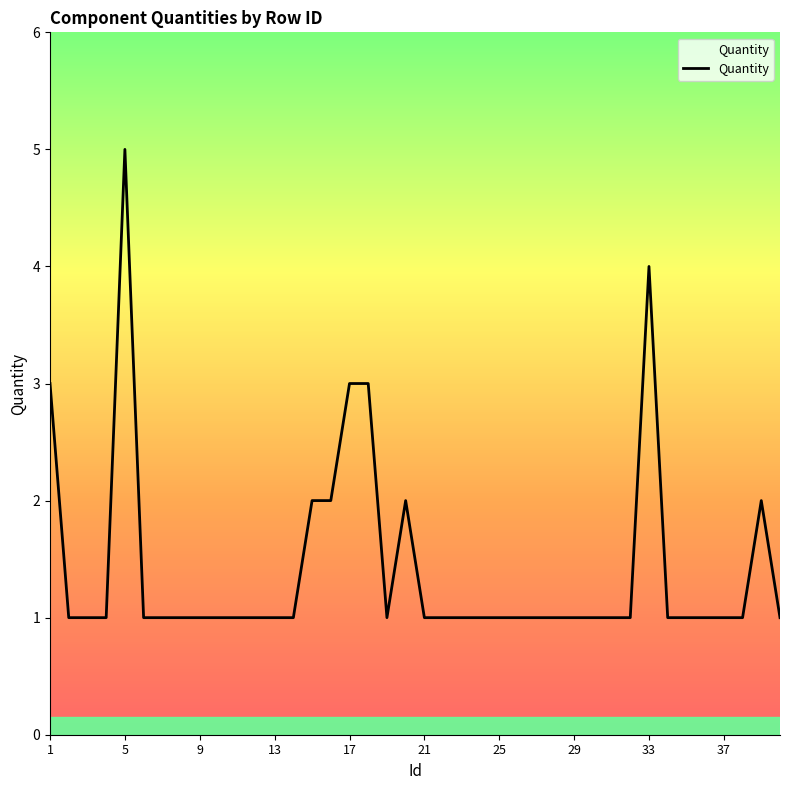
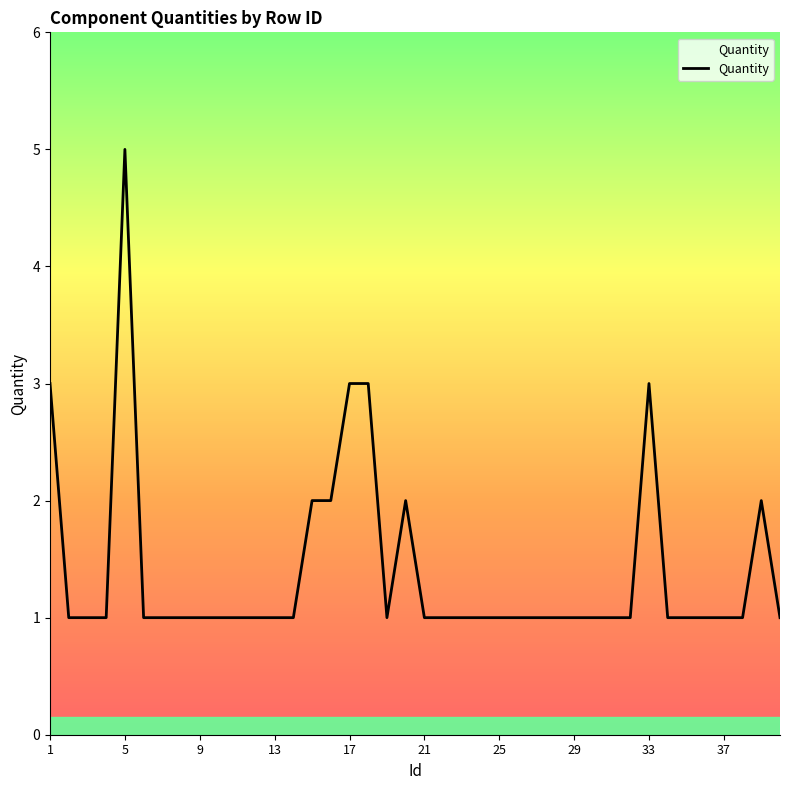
  {
    "1": 3,
    "5": 5,
    "9": 1,
    "13": 1,
    "17": 3,
    "21": 1,
    "25": 1,
    "29": 1,
-   "33": 4,
+   "33": 3,
    "37": 1
  }
